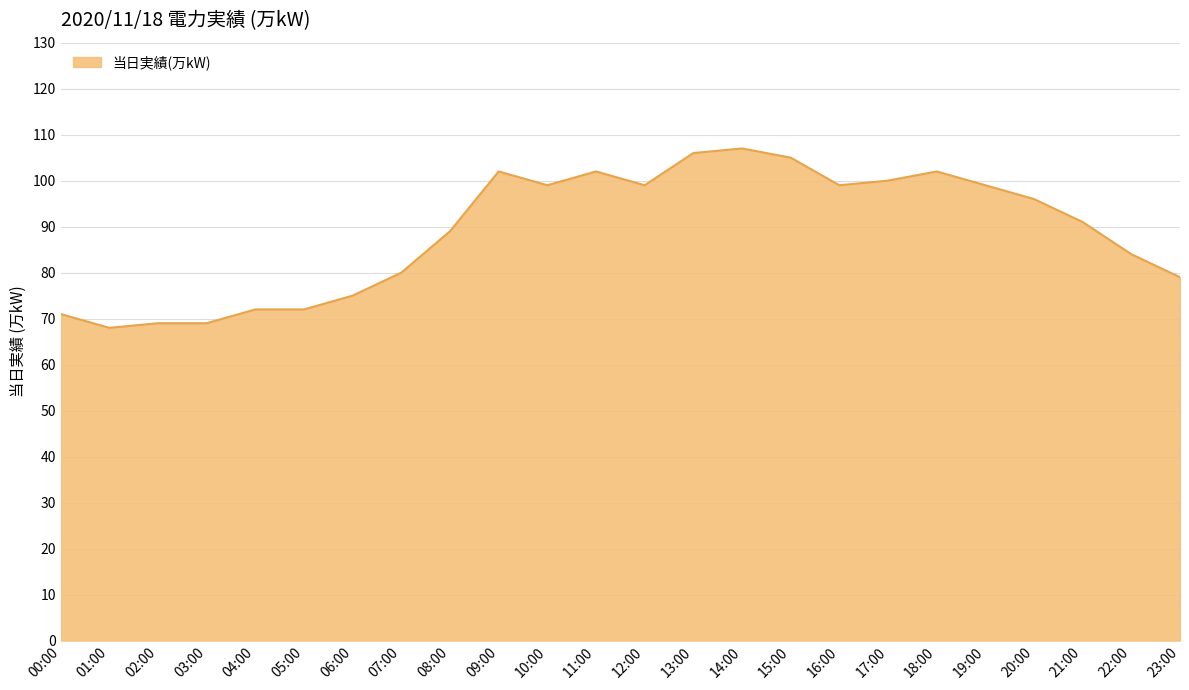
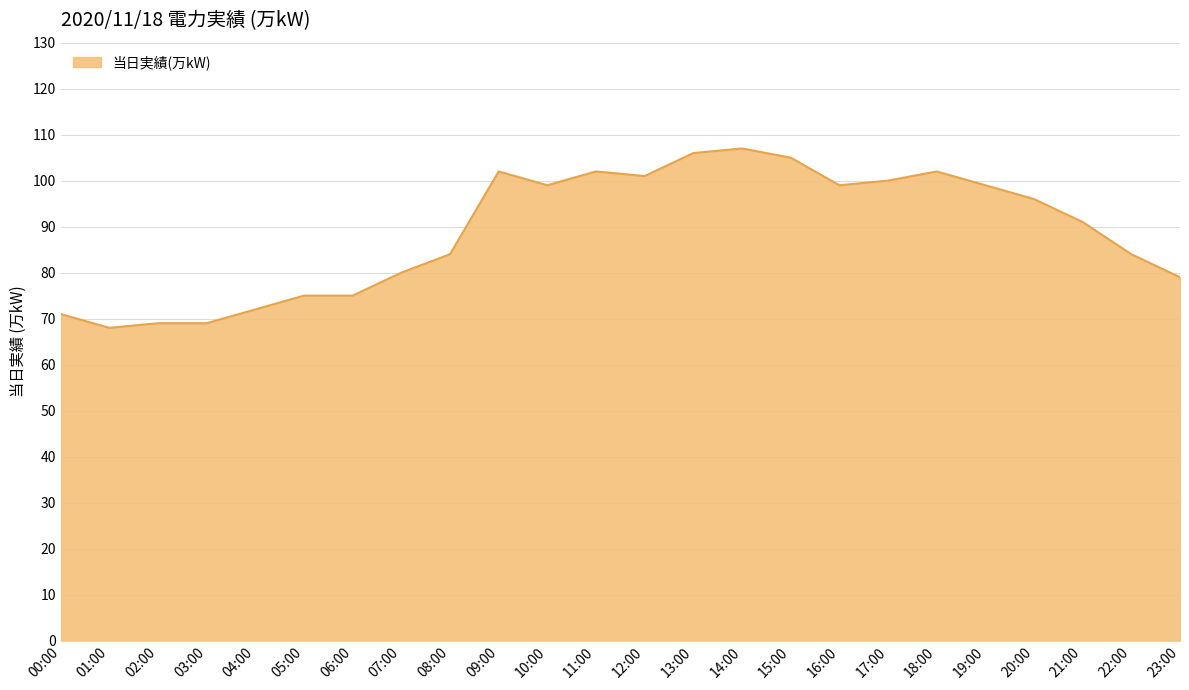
  {
    "00:00": 71,
    "01:00": 68,
    "02:00": 69,
    "03:00": 69,
    "04:00": 72,
-   "05:00": 72,
+   "05:00": 75,
    "06:00": 75,
    "07:00": 80,
-   "08:00": 89,
+   "08:00": 84,
    "09:00": 102,
    "10:00": 99,
    "11:00": 102,
-   "12:00": 99,
+   "12:00": 101,
    "13:00": 106,
    "14:00": 107,
    "15:00": 105,
    "16:00": 99,
    "17:00": 100,
    "18:00": 102,
    "19:00": 99,
    "20:00": 96,
    "21:00": 91,
    "22:00": 84,
    "23:00": 79
  }
